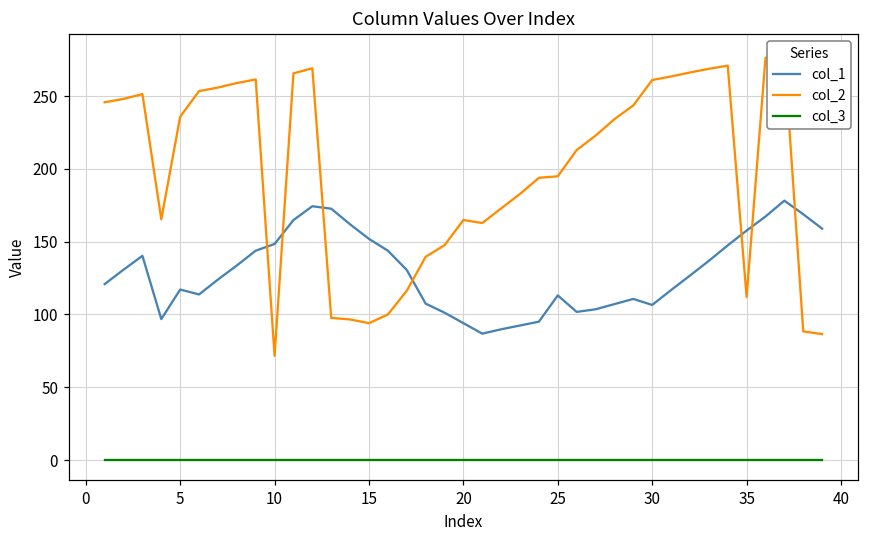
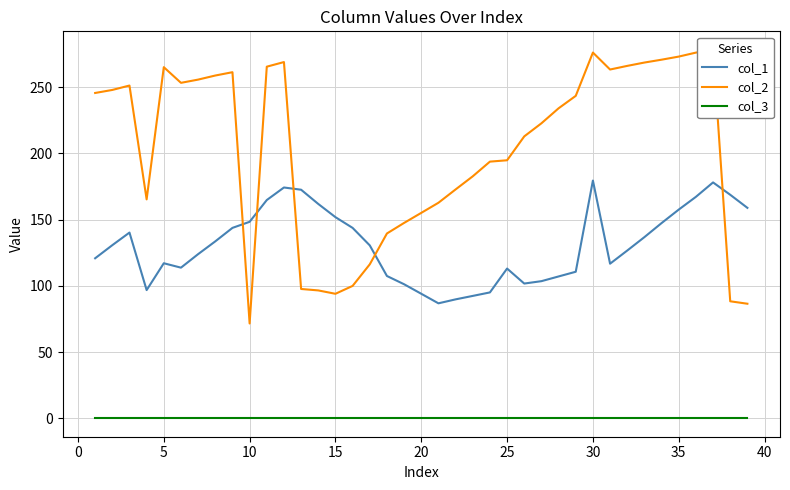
  {
    "col_1": {
      "5": 117,
      "10": 148,
      "15": 152,
      "20": 94,
      "25": 113,
-     "30": 107,
+     "30": 180,
      "35": 158
    },
    "col_2": {
-     "5": 236,
+     "5": 265,
      "10": 72,
      "15": 94,
-     "20": 165,
+     "20": 155,
      "25": 195,
-     "30": 261,
-     "35": 112
+     "30": 276,
+     "35": 273
    },
    "col_3": {
      "5": 0,
      "10": 0,
      "15": 0,
      "20": 0,
      "25": 0,
      "30": 0,
      "35": 0
    }
  }
